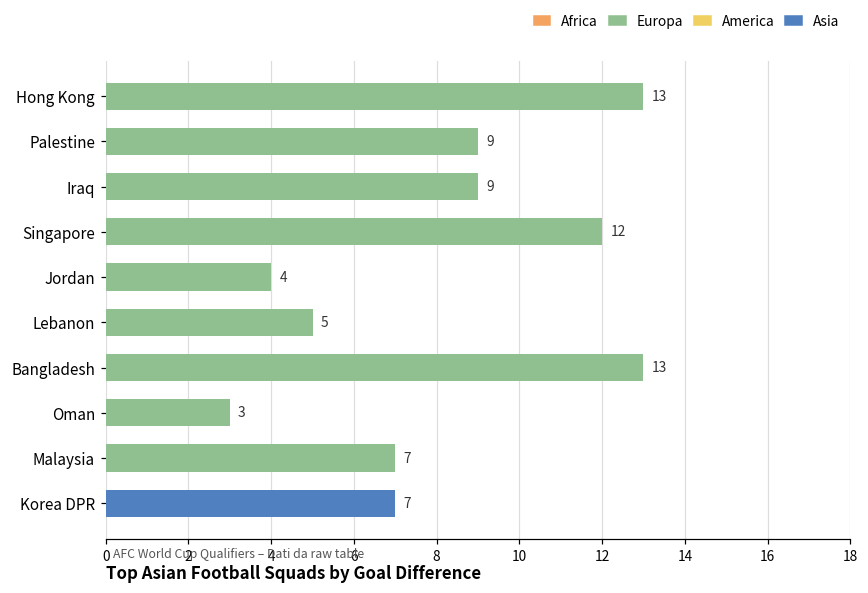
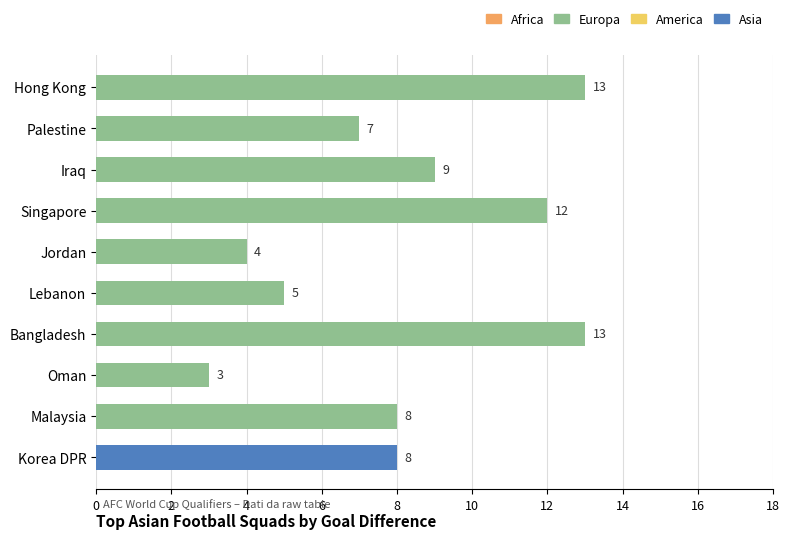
  {
    "Hong Kong": 13,
-   "Palestine": 9,
+   "Palestine": 7,
    "Iraq": 9,
    "Singapore": 12,
    "Jordan": 4,
    "Lebanon": 5,
    "Bangladesh": 13,
    "Oman": 3,
-   "Malaysia": 7,
-   "Korea DPR": 7
+   "Malaysia": 8,
+   "Korea DPR": 8
  }
